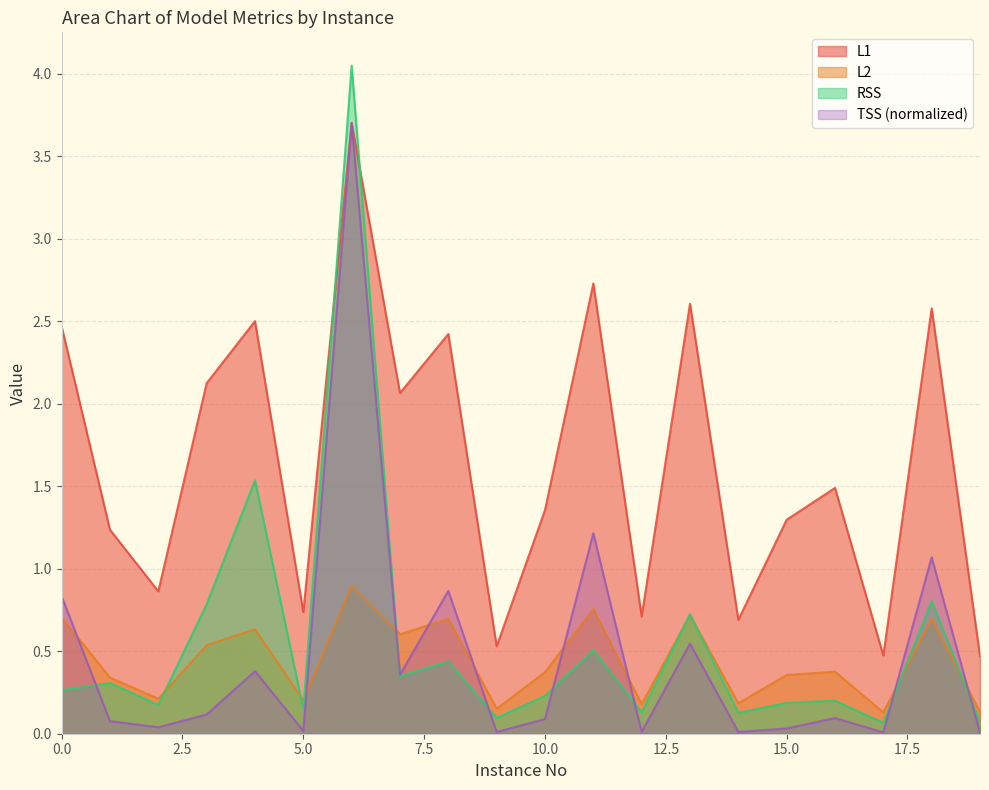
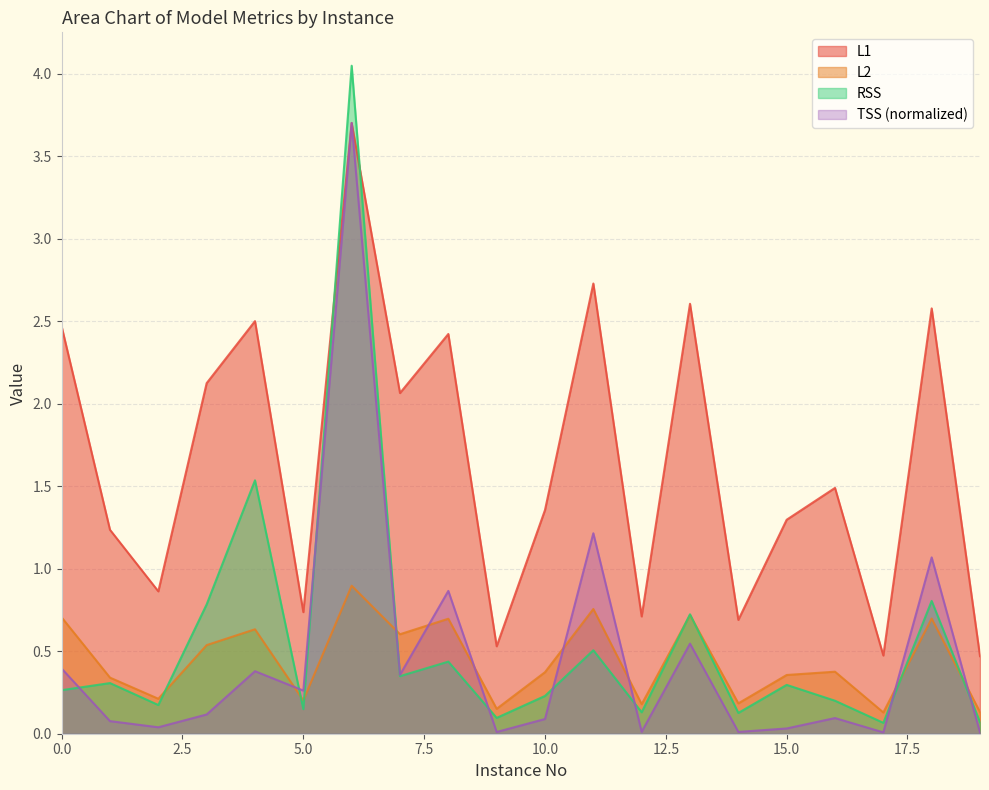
  {
    "RSS": {
      "0.0": 0.26,
      "5.0": 0.15,
      "10.0": 0.23,
-     "15.0": 0.19
+     "15.0": 0.30
    },
    "TSS (normalized)": {
-     "0.0": 0.83,
-     "5.0": 0.02,
+     "0.0": 0.39,
+     "5.0": 0.26,
      "10.0": 0.09,
      "15.0": 0.03
    }
  }
